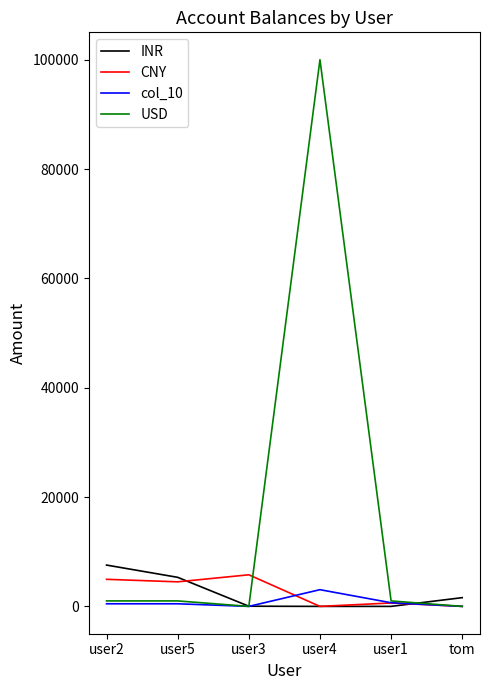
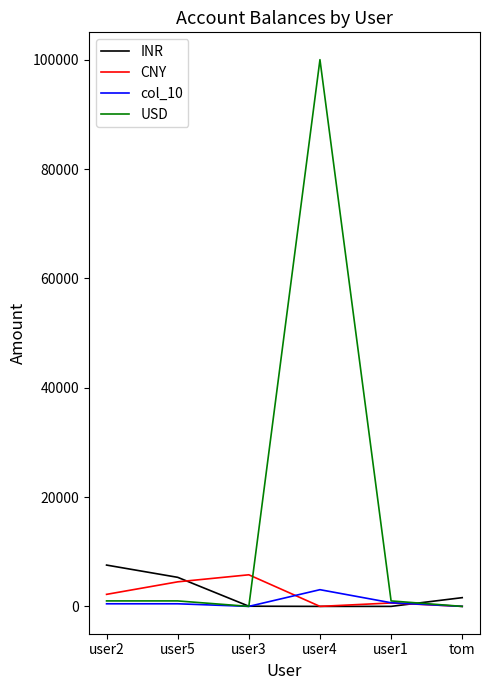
  {
    "INR": {
      "user2": 8000,
      "user5": 5000,
      "user1": 0,
      "tom": 2000
    },
    "CNY": {
-     "user2": 5000,
+     "user2": 2000,
      "user5": 4000,
      "user3": 6000
    },
    "col_10": {
      "user2": 0,
      "user5": 0,
      "user4": 3000
    },
    "USD": {
      "user2": 1000,
      "user5": 1000,
      "user4": 100000
    }
  }
